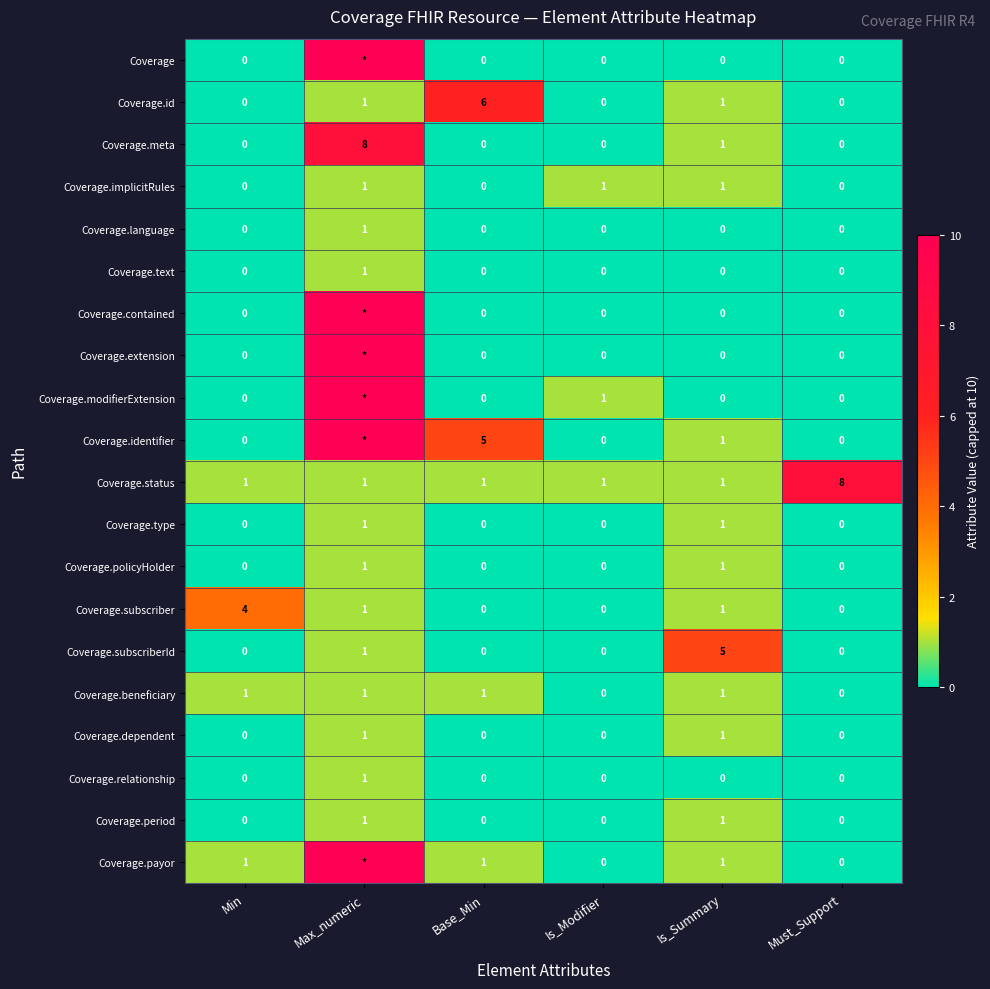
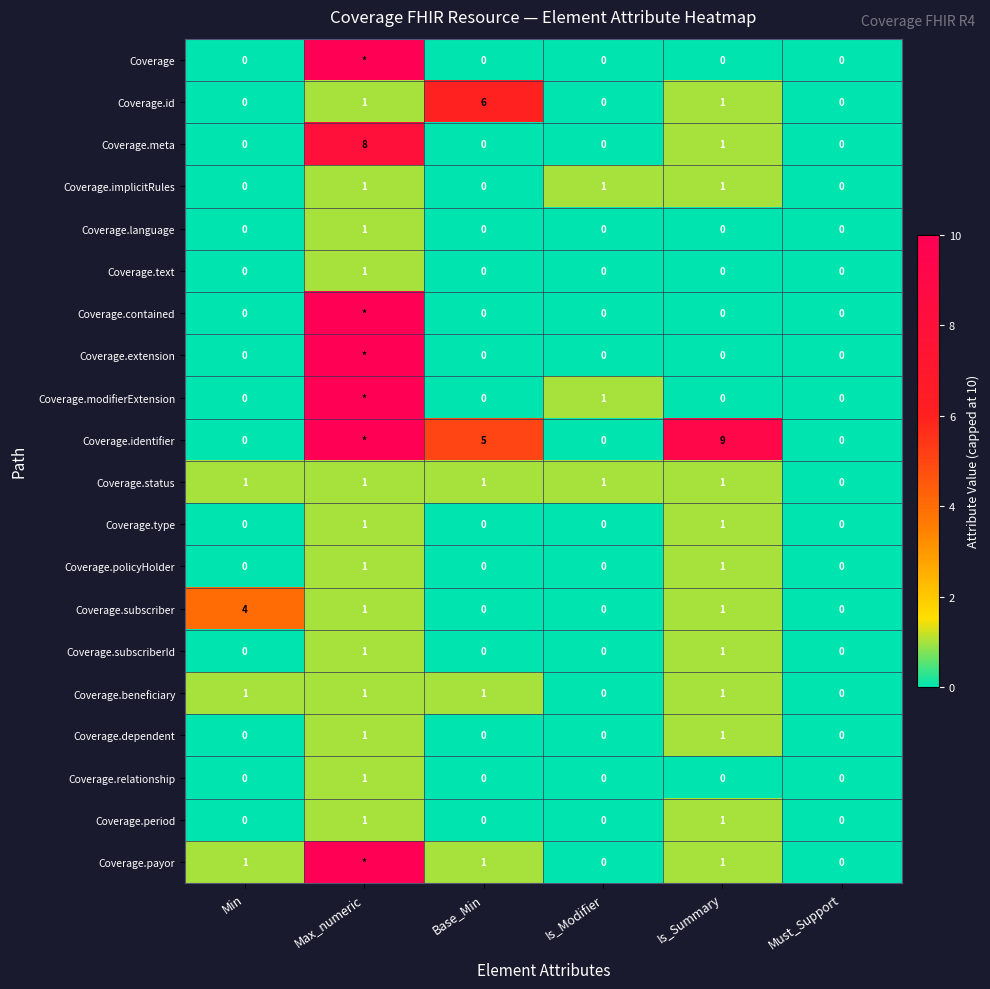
  {
    "Coverage": {
      "Min": 0,
      "Base_Min": 0,
      "Is_Modifier": 0,
      "Is_Summary": 0,
      "Must_Support": 0
    },
    "Coverage.id": {
      "Min": 0,
      "Max_numeric": 1,
      "Base_Min": 6,
      "Is_Modifier": 0,
      "Is_Summary": 1,
      "Must_Support": 0
    },
    "Coverage.meta": {
      "Min": 0,
      "Max_numeric": 8,
      "Base_Min": 0,
      "Is_Modifier": 0,
      "Is_Summary": 1,
      "Must_Support": 0
    },
    "Coverage.implicitRules": {
      "Min": 0,
      "Max_numeric": 1,
      "Base_Min": 0,
      "Is_Modifier": 1,
      "Is_Summary": 1,
      "Must_Support": 0
    },
    "Coverage.language": {
      "Min": 0,
      "Max_numeric": 1,
      "Base_Min": 0,
      "Is_Modifier": 0,
      "Is_Summary": 0,
      "Must_Support": 0
    },
    "Coverage.text": {
      "Min": 0,
      "Max_numeric": 1,
      "Base_Min": 0,
      "Is_Modifier": 0,
      "Is_Summary": 0,
      "Must_Support": 0
    },
    "Coverage.contained": {
      "Min": 0,
      "Base_Min": 0,
      "Is_Modifier": 0,
      "Is_Summary": 0,
      "Must_Support": 0
    },
    "Coverage.extension": {
      "Min": 0,
      "Base_Min": 0,
      "Is_Modifier": 0,
      "Is_Summary": 0,
      "Must_Support": 0
    },
    "Coverage.modifierExtension": {
      "Min": 0,
      "Base_Min": 0,
      "Is_Modifier": 1,
      "Is_Summary": 0,
      "Must_Support": 0
    },
    "Coverage.identifier": {
      "Min": 0,
      "Base_Min": 5,
      "Is_Modifier": 0,
-     "Is_Summary": 1,
+     "Is_Summary": 9,
      "Must_Support": 0
    },
    "Coverage.status": {
      "Min": 1,
      "Max_numeric": 1,
      "Base_Min": 1,
      "Is_Modifier": 1,
      "Is_Summary": 1,
-     "Must_Support": 8
+     "Must_Support": 0
    },
    "Coverage.type": {
      "Min": 0,
      "Max_numeric": 1,
      "Base_Min": 0,
      "Is_Modifier": 0,
      "Is_Summary": 1,
      "Must_Support": 0
    },
    "Coverage.policyHolder": {
      "Min": 0,
      "Max_numeric": 1,
      "Base_Min": 0,
      "Is_Modifier": 0,
      "Is_Summary": 1,
      "Must_Support": 0
    },
    "Coverage.subscriber": {
      "Min": 4,
      "Max_numeric": 1,
      "Base_Min": 0,
      "Is_Modifier": 0,
      "Is_Summary": 1,
      "Must_Support": 0
    },
    "Coverage.subscriberId": {
      "Min": 0,
      "Max_numeric": 1,
      "Base_Min": 0,
      "Is_Modifier": 0,
-     "Is_Summary": 5,
+     "Is_Summary": 1,
      "Must_Support": 0
    },
    "Coverage.beneficiary": {
      "Min": 1,
      "Max_numeric": 1,
      "Base_Min": 1,
      "Is_Modifier": 0,
      "Is_Summary": 1,
      "Must_Support": 0
    },
    "Coverage.dependent": {
      "Min": 0,
      "Max_numeric": 1,
      "Base_Min": 0,
      "Is_Modifier": 0,
      "Is_Summary": 1,
      "Must_Support": 0
    },
    "Coverage.relationship": {
      "Min": 0,
      "Max_numeric": 1,
      "Base_Min": 0,
      "Is_Modifier": 0,
      "Is_Summary": 0,
      "Must_Support": 0
    },
    "Coverage.period": {
      "Min": 0,
      "Max_numeric": 1,
      "Base_Min": 0,
      "Is_Modifier": 0,
      "Is_Summary": 1,
      "Must_Support": 0
    },
    "Coverage.payor": {
      "Min": 1,
      "Base_Min": 1,
      "Is_Modifier": 0,
      "Is_Summary": 1,
      "Must_Support": 0
    }
  }
